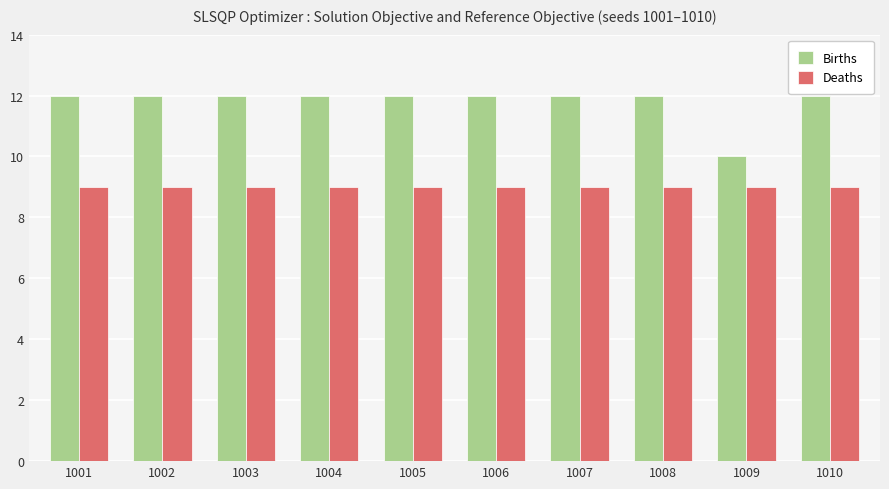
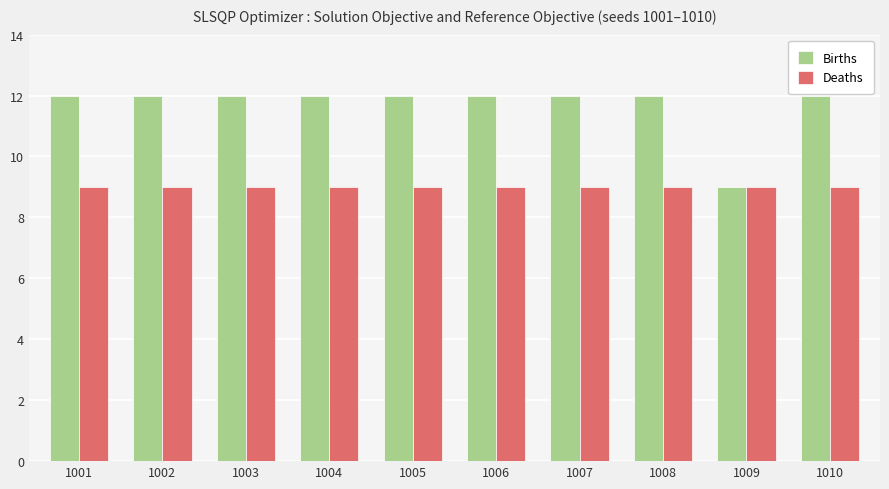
  {
    "Births": {
      "1001": 12,
      "1002": 12,
      "1003": 12,
      "1004": 12,
      "1005": 12,
      "1006": 12,
      "1007": 12,
      "1008": 12,
-     "1009": 10,
+     "1009": 9,
      "1010": 12
    },
    "Deaths": {
      "1001": 9,
      "1002": 9,
      "1003": 9,
      "1004": 9,
      "1005": 9,
      "1006": 9,
      "1007": 9,
      "1008": 9,
      "1009": 9,
      "1010": 9
    }
  }
